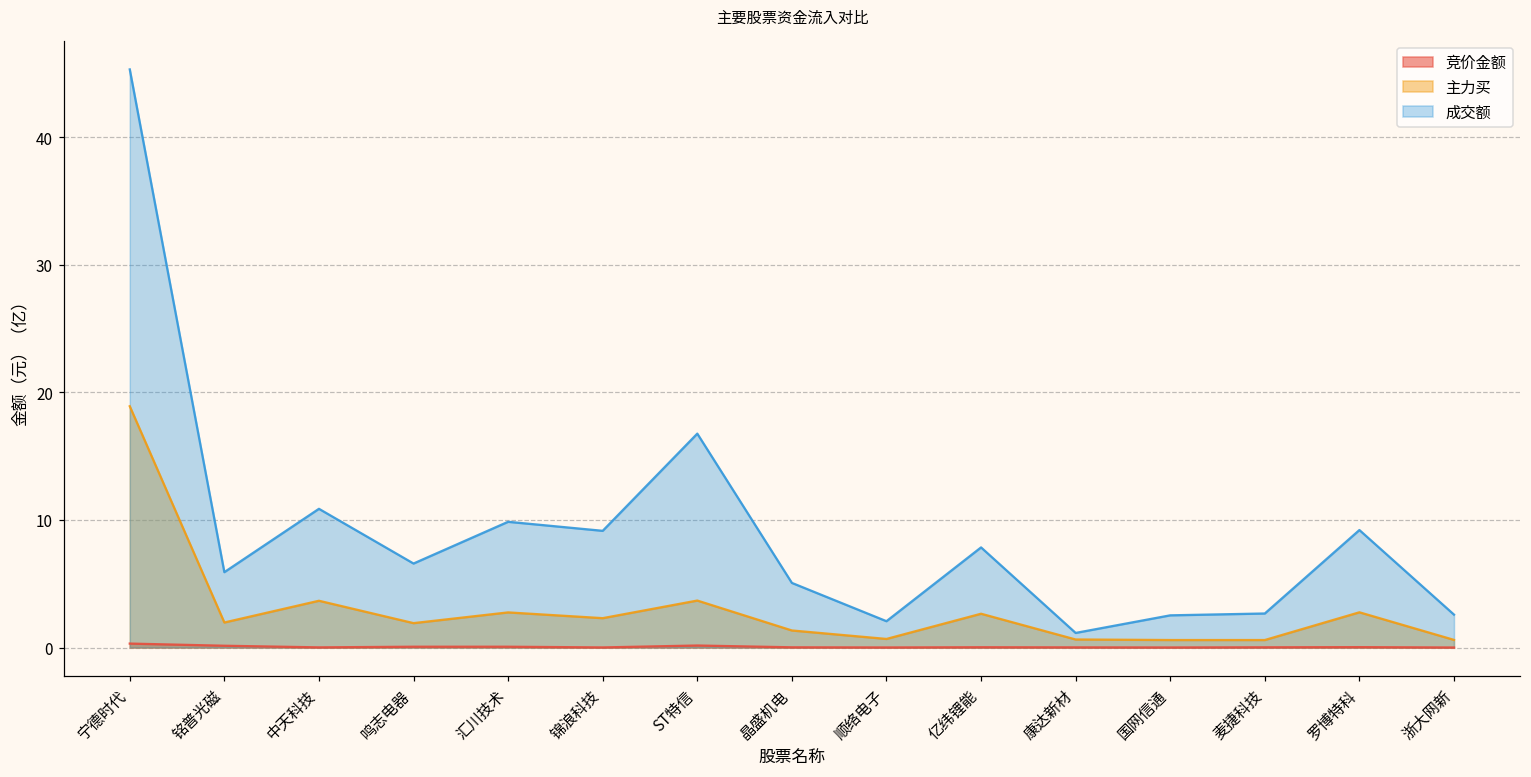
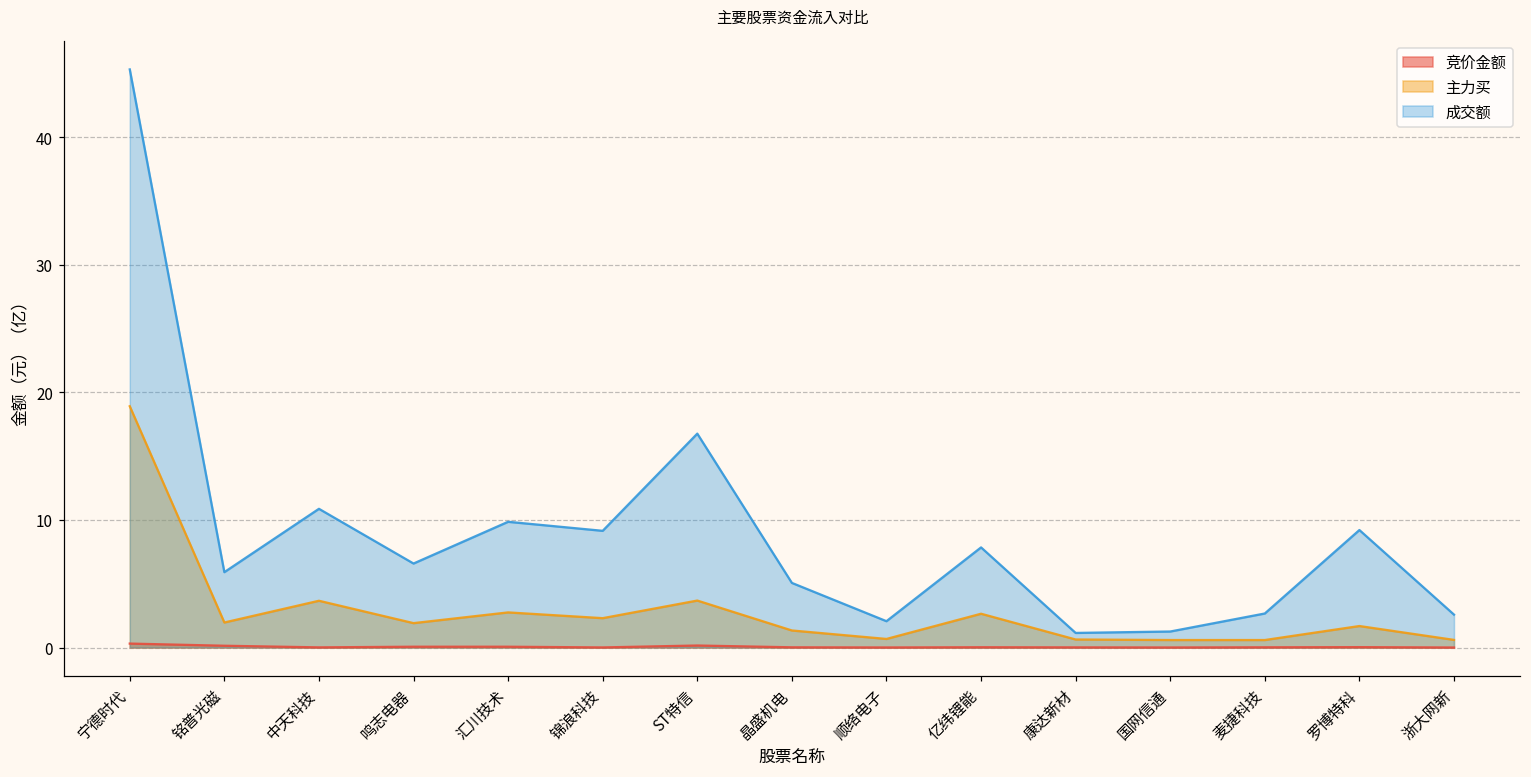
  {
    "竞价金额": {
      "宁德时代": 0.3,
      "铭普光磁": 0.1,
      "中天科技": 0.0,
      "鸣志电器": 0.1,
      "汇川技术": 0.1,
      "锦浪科技": 0.0,
      "ST特信": 0.2,
      "晶盛机电": 0.0,
      "顺络电子": 0.0,
      "亿纬锂能": 0.0,
      "康达新材": 0.0,
      "国网信通": 0.0,
      "麦捷科技": 0.0,
      "罗博特科": 0.0,
      "浙大网新": 0.0
    },
    "主力买": {
      "宁德时代": 18.9,
      "铭普光磁": 2.0,
      "中天科技": 3.7,
      "鸣志电器": 1.9,
      "汇川技术": 2.8,
      "锦浪科技": 2.3,
      "ST特信": 3.7,
      "晶盛机电": 1.3,
      "顺络电子": 0.7,
      "亿纬锂能": 2.6,
      "康达新材": 0.6,
      "国网信通": 0.6,
      "麦捷科技": 0.6,
-     "罗博特科": 2.8,
+     "罗博特科": 1.7,
      "浙大网新": 0.6
    },
    "成交额": {
      "宁德时代": 45.3,
      "铭普光磁": 5.9,
      "中天科技": 10.9,
      "鸣志电器": 6.6,
      "汇川技术": 9.9,
      "锦浪科技": 9.1,
      "ST特信": 16.8,
      "晶盛机电": 5.1,
      "顺络电子": 2.1,
      "亿纬锂能": 7.8,
      "康达新材": 1.1,
-     "国网信通": 2.5,
+     "国网信通": 1.3,
      "麦捷科技": 2.7,
      "罗博特科": 9.2,
      "浙大网新": 2.6
    }
  }
